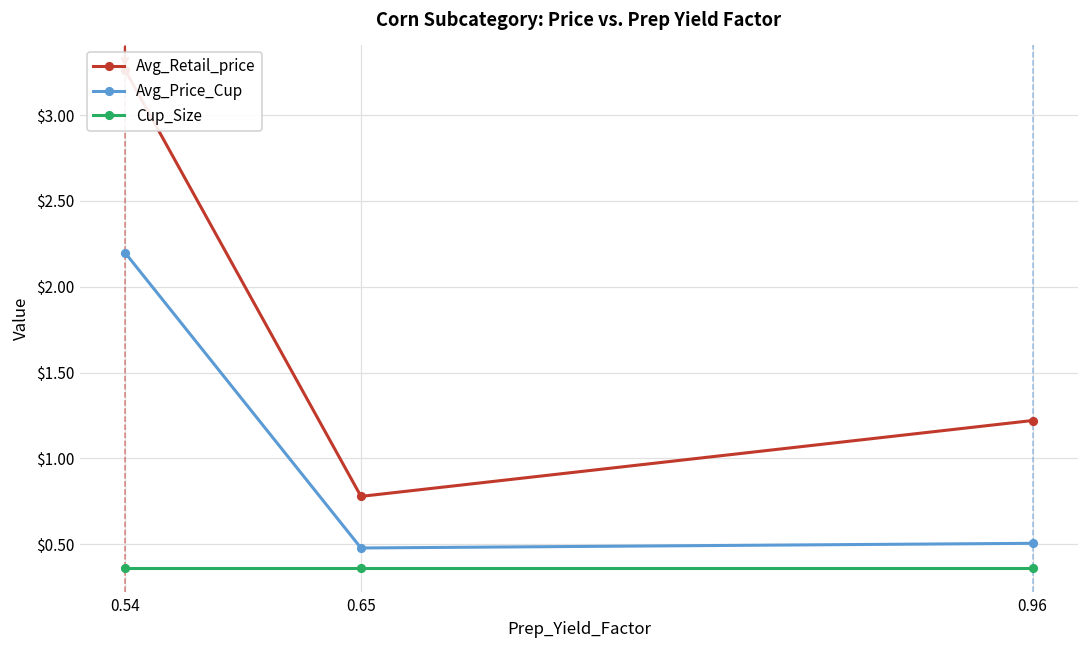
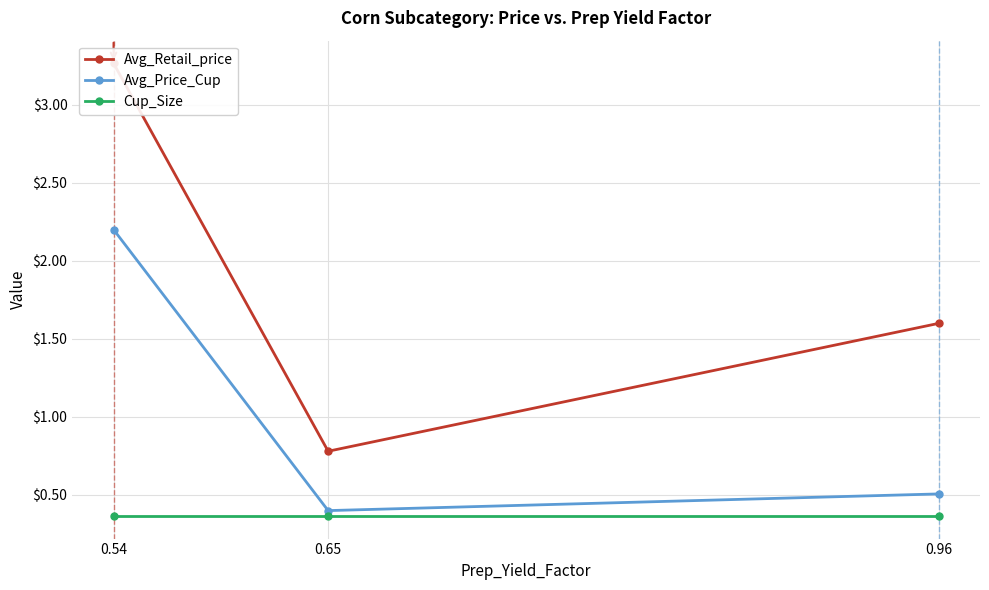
  {
    "Avg_Retail_price": {
      "0.65": "$0.78",
-     "0.96": "$1.22"
+     "0.96": "$1.60"
    },
    "Avg_Price_Cup": {
      "0.54": "$2.20",
-     "0.65": "$0.48",
+     "0.65": "$0.40",
      "0.96": "$0.50"
    },
    "Cup_Size": {
      "0.54": "$0.36",
      "0.65": "$0.36",
      "0.96": "$0.36"
    }
  }
